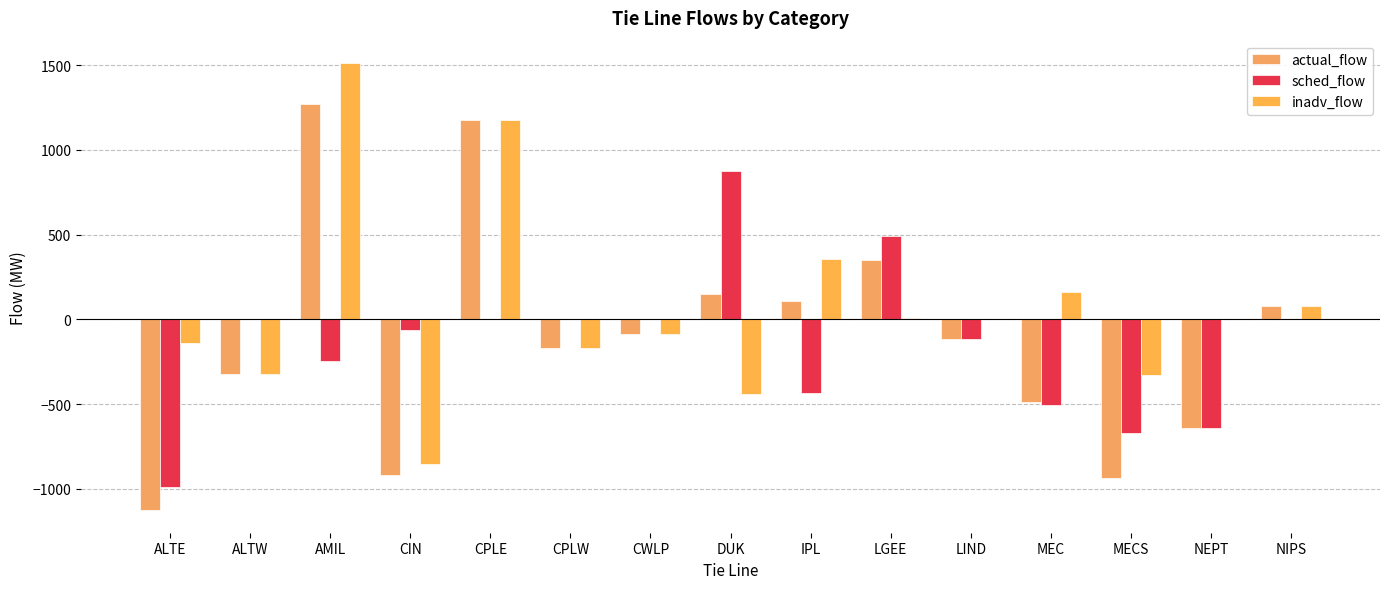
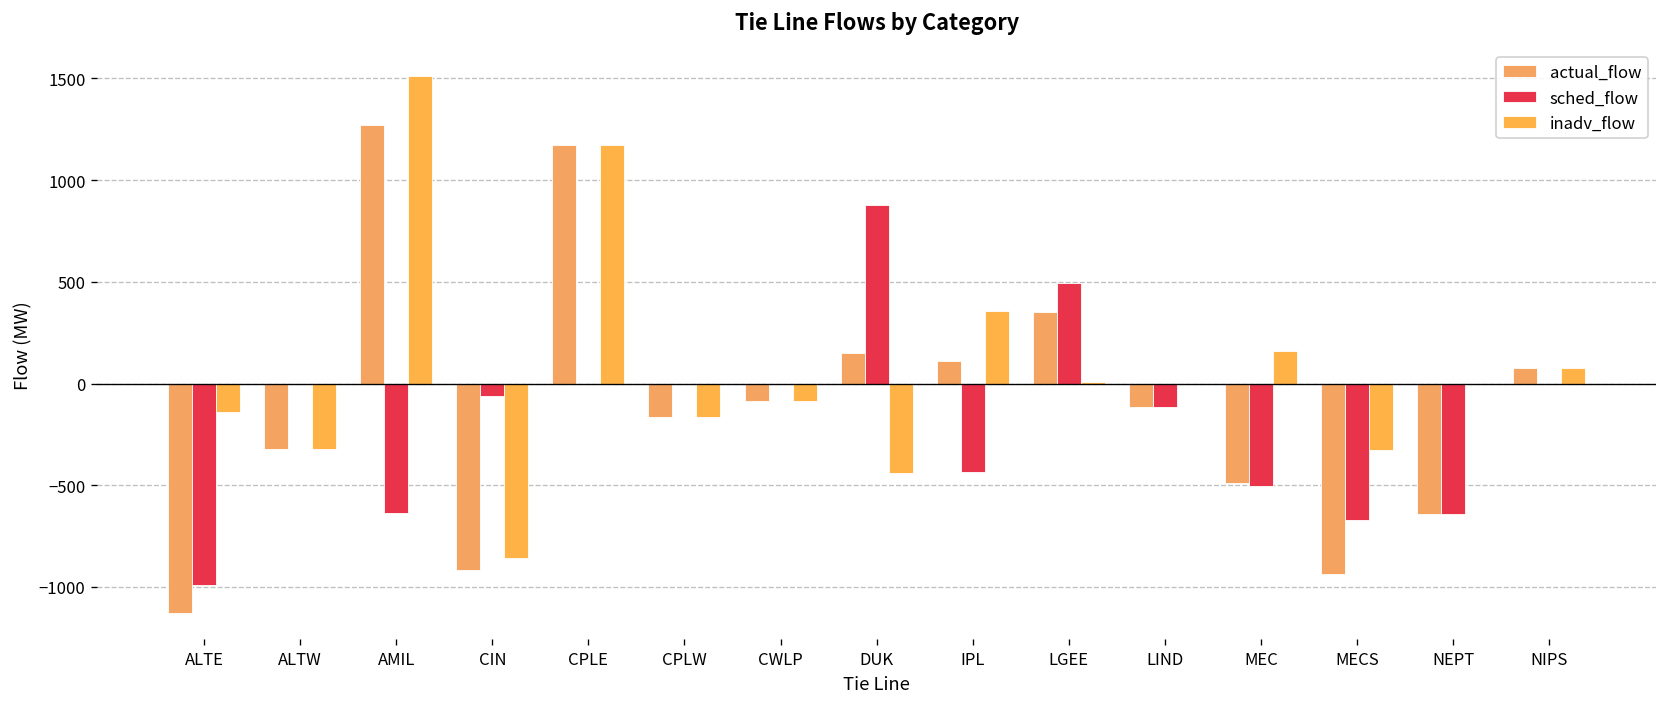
  {
    "sched_flow": {
      "ALTE": -990,
      "ALTW": 0,
-     "AMIL": -240,
+     "AMIL": -640,
      "CIN": -60,
      "CPLE": 0,
      "CPLW": 0,
      "CWLP": 0,
      "DUK": 880,
      "IPL": -430,
      "LGEE": 500,
      "LIND": -110,
      "MEC": -500,
      "MECS": -670,
      "NEPT": -640,
      "NIPS": 0
    }
  }
